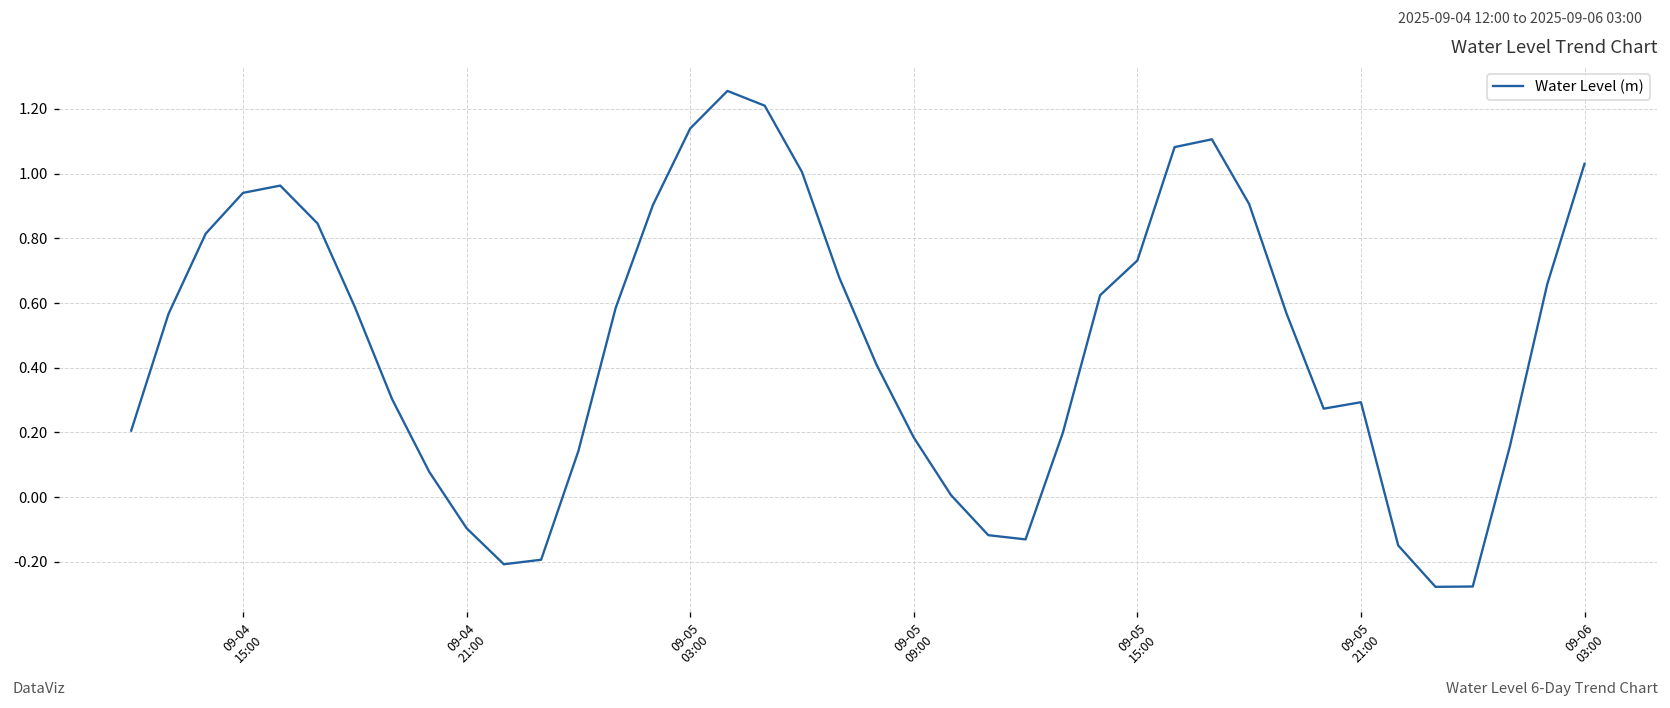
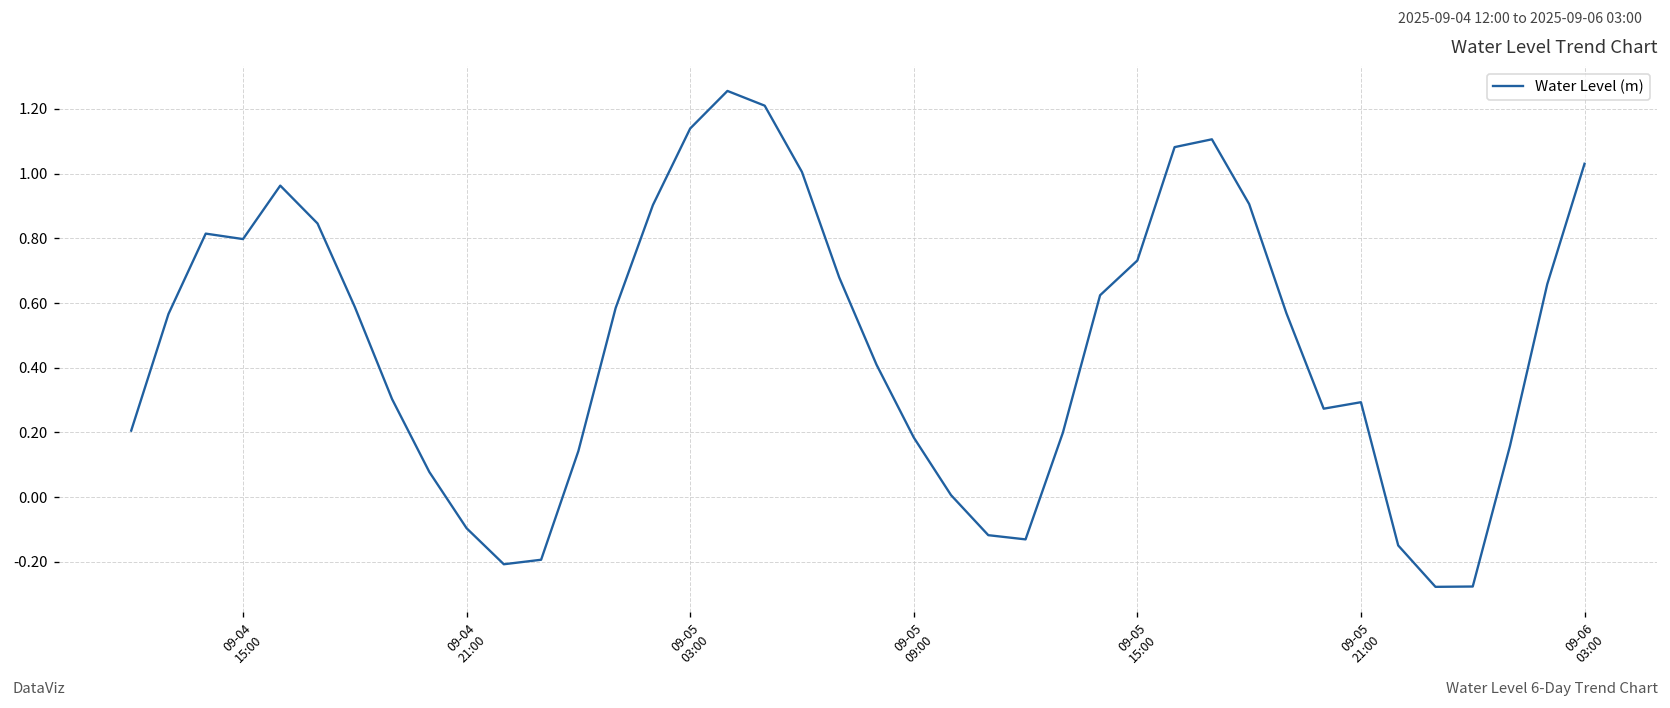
  {
-   "09-04 15:00": 0.94,
+   "09-04 15:00": 0.80,
    "09-04 21:00": -0.10,
    "09-05 03:00": 1.14,
    "09-05 09:00": 0.18,
    "09-05 15:00": 0.73,
    "09-05 21:00": 0.29,
    "09-06 03:00": 1.03
  }
